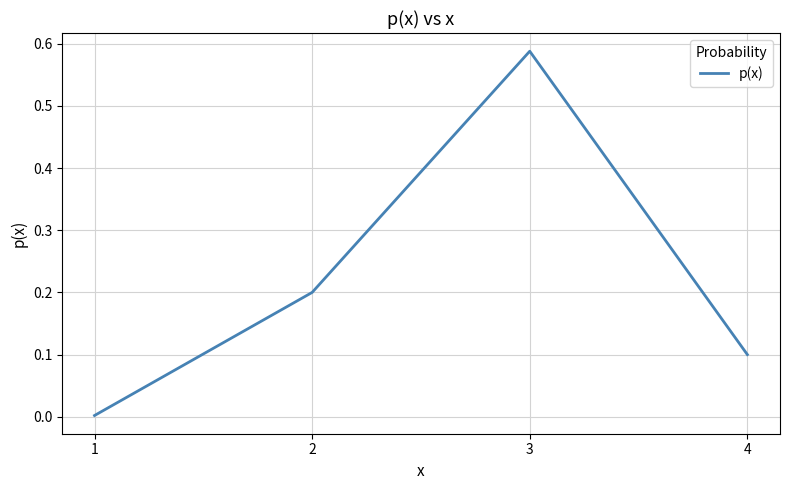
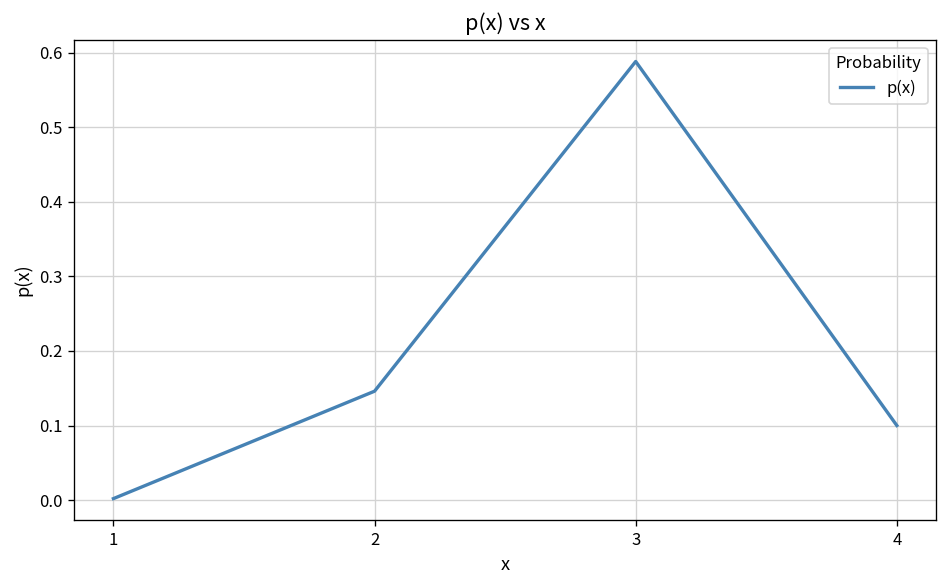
  {
    "1": 0.00,
-   "2": 0.20,
+   "2": 0.15,
    "3": 0.59,
    "4": 0.10
  }
